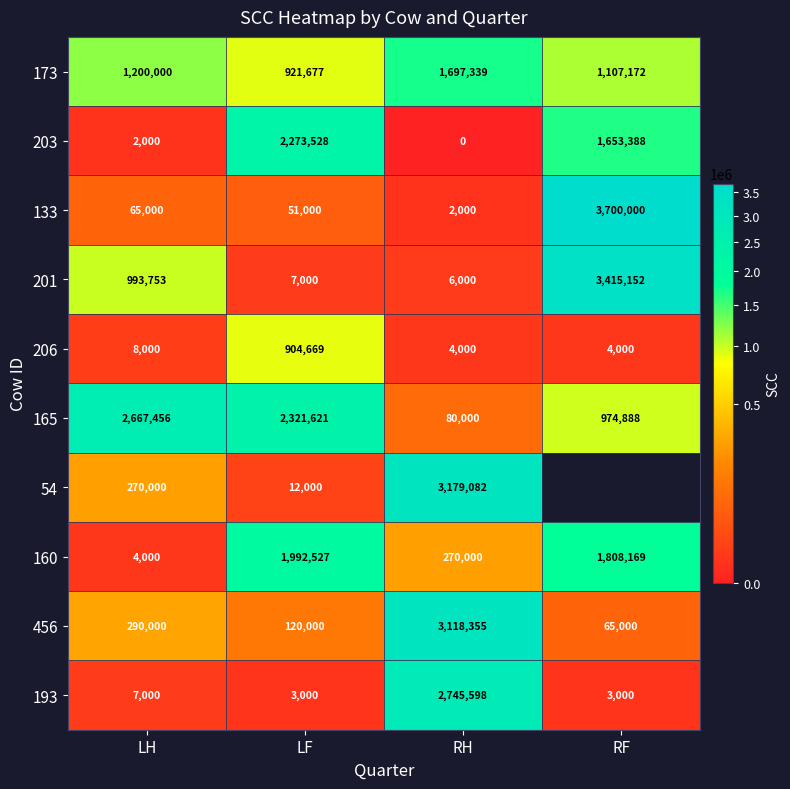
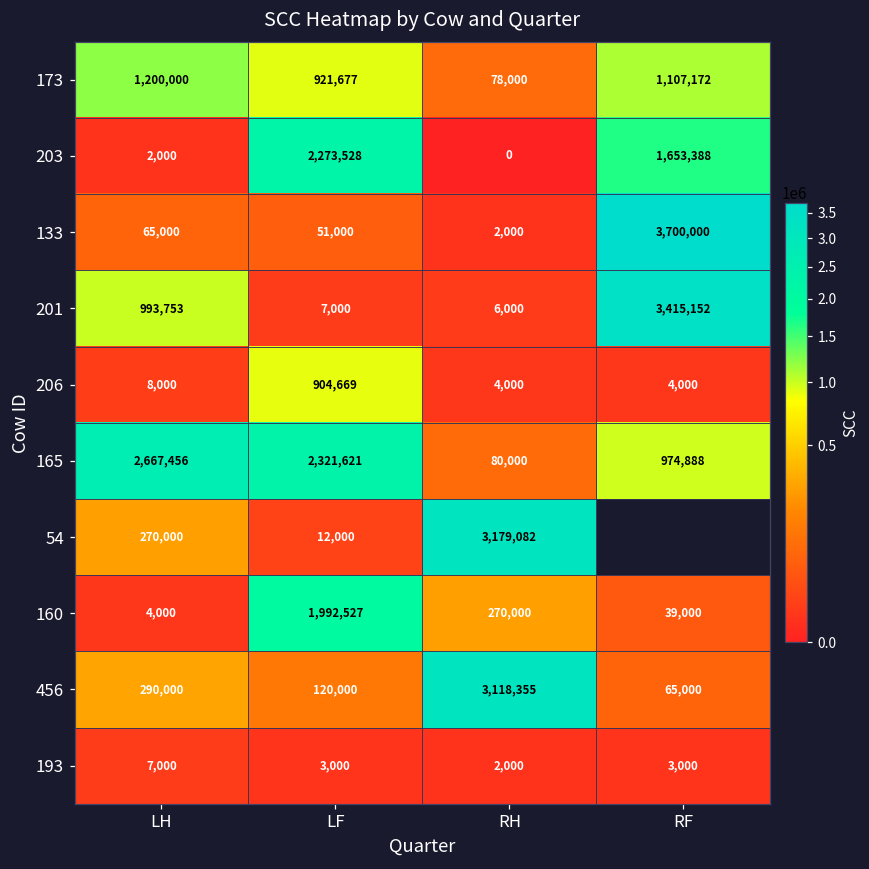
  {
    "173": {
      "LH": "1,200,000",
      "LF": "921,677",
-     "RH": "1,697,339",
+     "RH": "78,000",
      "RF": "1,107,172"
    },
    "203": {
      "LH": "2,000",
      "LF": "2,273,528",
      "RH": "0",
      "RF": "1,653,388"
    },
    "133": {
      "LH": "65,000",
      "LF": "51,000",
      "RH": "2,000",
      "RF": "3,700,000"
    },
    "201": {
      "LH": "993,753",
      "LF": "7,000",
      "RH": "6,000",
      "RF": "3,415,152"
    },
    "206": {
      "LH": "8,000",
      "LF": "904,669",
      "RH": "4,000",
      "RF": "4,000"
    },
    "165": {
      "LH": "2,667,456",
      "LF": "2,321,621",
      "RH": "80,000",
      "RF": "974,888"
    },
    "54": {
      "LH": "270,000",
      "LF": "12,000",
      "RH": "3,179,082"
    },
    "160": {
      "LH": "4,000",
      "LF": "1,992,527",
      "RH": "270,000",
-     "RF": "1,808,169"
+     "RF": "39,000"
    },
    "456": {
      "LH": "290,000",
      "LF": "120,000",
      "RH": "3,118,355",
      "RF": "65,000"
    },
    "193": {
      "LH": "7,000",
      "LF": "3,000",
-     "RH": "2,745,598",
+     "RH": "2,000",
      "RF": "3,000"
    }
  }
